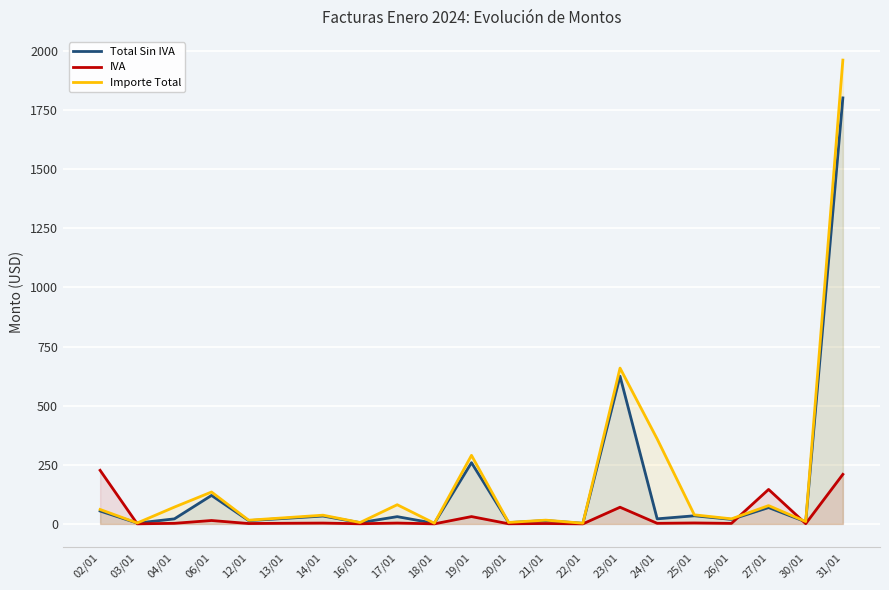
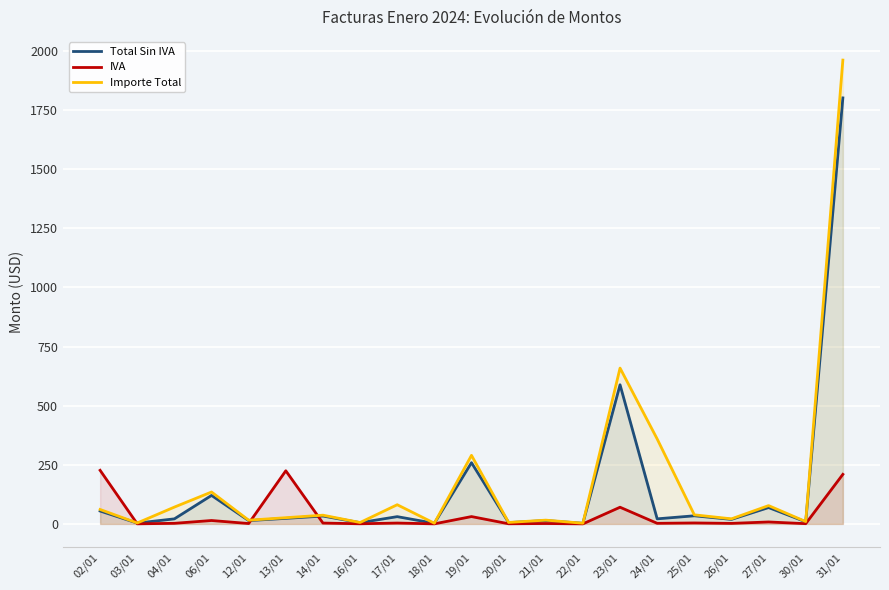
  {
    "Total Sin IVA": {
      "04/01": 20,
      "06/01": 120,
      "17/01": 30,
      "19/01": 260,
-     "23/01": 620,
+     "23/01": 590,
      "24/01": 20,
      "31/01": 1800
    },
    "IVA": {
      "02/01": 230,
      "04/01": 0,
      "06/01": 10,
      "12/01": 0,
-     "13/01": 0,
+     "13/01": 220,
      "14/01": 0,
      "17/01": 0,
      "19/01": 30,
      "21/01": 0,
      "23/01": 70,
      "24/01": 0,
      "25/01": 0,
      "26/01": 0,
-     "27/01": 150,
+     "27/01": 10,
      "31/01": 210
    },
    "Importe Total": {
      "04/01": 70,
      "06/01": 140,
      "17/01": 80,
      "19/01": 290,
      "23/01": 660,
      "24/01": 360,
      "31/01": 1960
    }
  }
